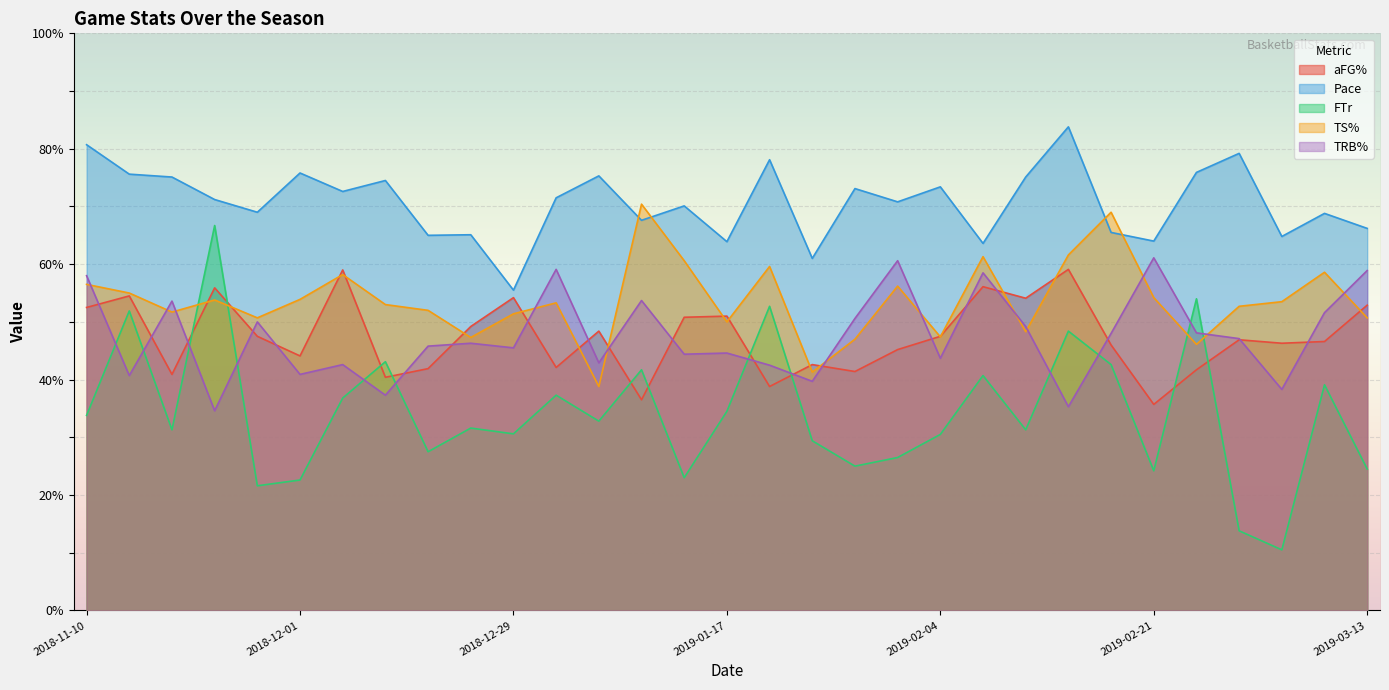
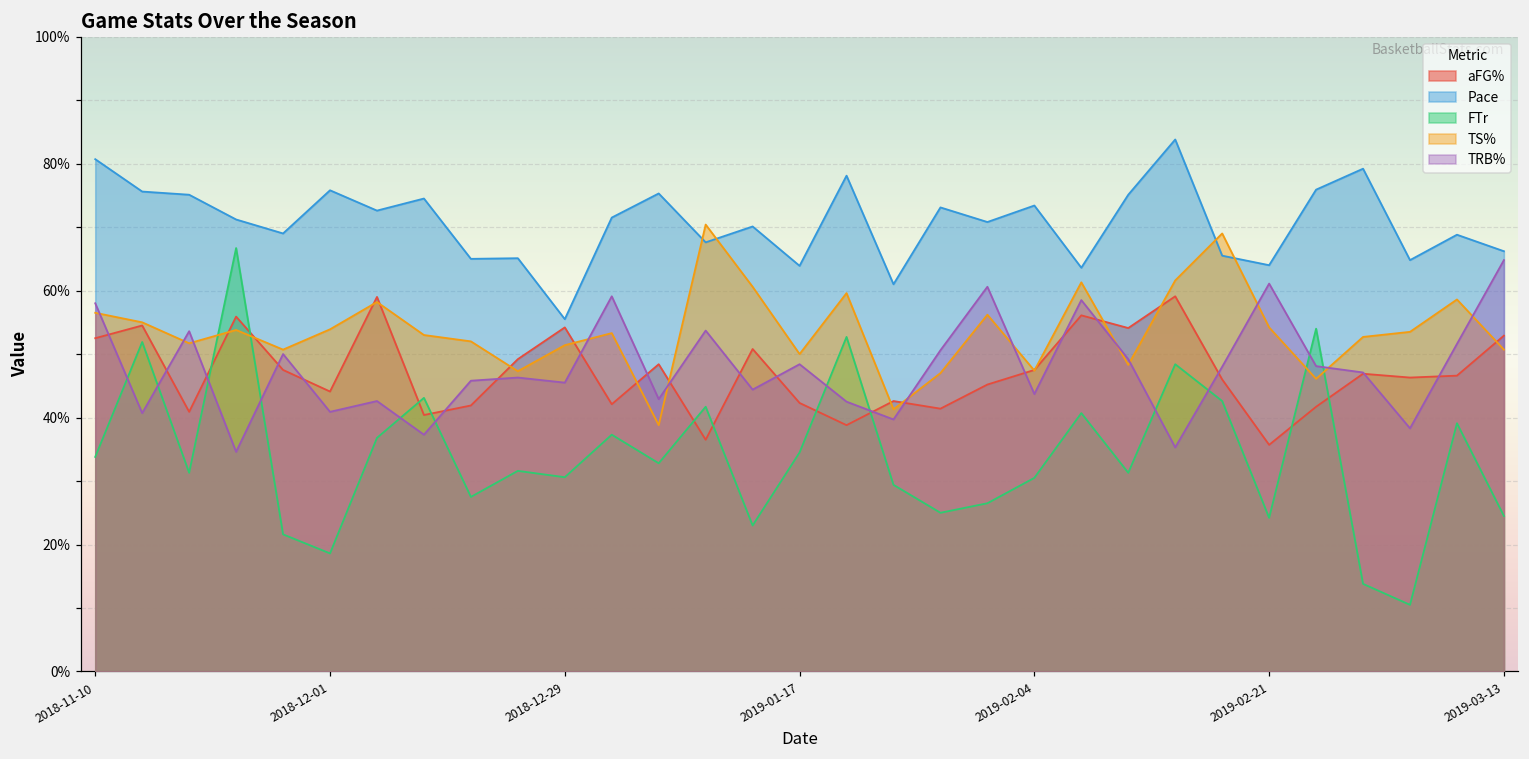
  {
    "aFG%": {
      "2018-11-10": "53%",
      "2018-12-01": "44%",
      "2018-12-29": "54%",
-     "2019-01-17": "51%",
+     "2019-01-17": "42%",
      "2019-02-21": "36%",
      "2019-03-13": "53%"
    },
    "Pace": {
      "2018-11-10": "81%",
      "2018-12-01": "76%",
      "2018-12-29": "56%",
      "2019-01-17": "64%",
      "2019-02-04": "73%",
      "2019-02-21": "64%",
      "2019-03-13": "66%"
    },
    "FTr": {
      "2018-11-10": "34%",
-     "2018-12-01": "23%",
+     "2018-12-01": "19%",
      "2018-12-29": "31%",
      "2019-01-17": "35%",
      "2019-02-04": "31%",
      "2019-02-21": "24%",
      "2019-03-13": "25%"
    },
    "TS%": {
      "2018-11-10": "56%",
      "2018-12-01": "54%",
      "2018-12-29": "51%",
      "2019-01-17": "50%",
      "2019-02-21": "54%",
      "2019-03-13": "51%"
    },
    "TRB%": {
      "2018-11-10": "58%",
      "2018-12-01": "41%",
      "2018-12-29": "46%",
-     "2019-01-17": "45%",
+     "2019-01-17": "48%",
      "2019-02-04": "44%",
      "2019-02-21": "61%",
-     "2019-03-13": "59%"
+     "2019-03-13": "65%"
    }
  }
